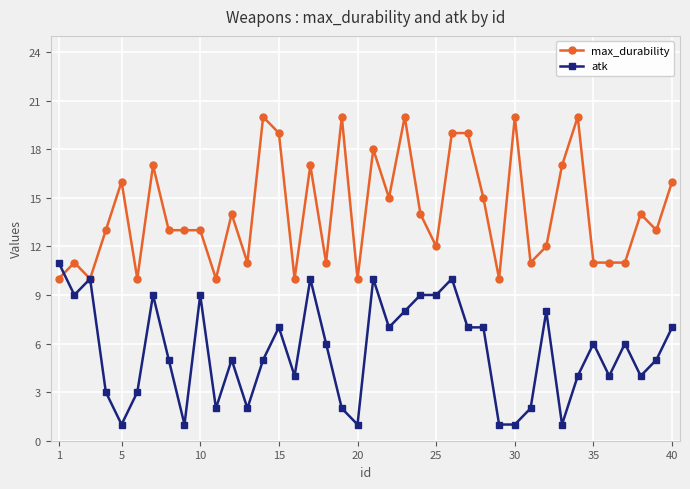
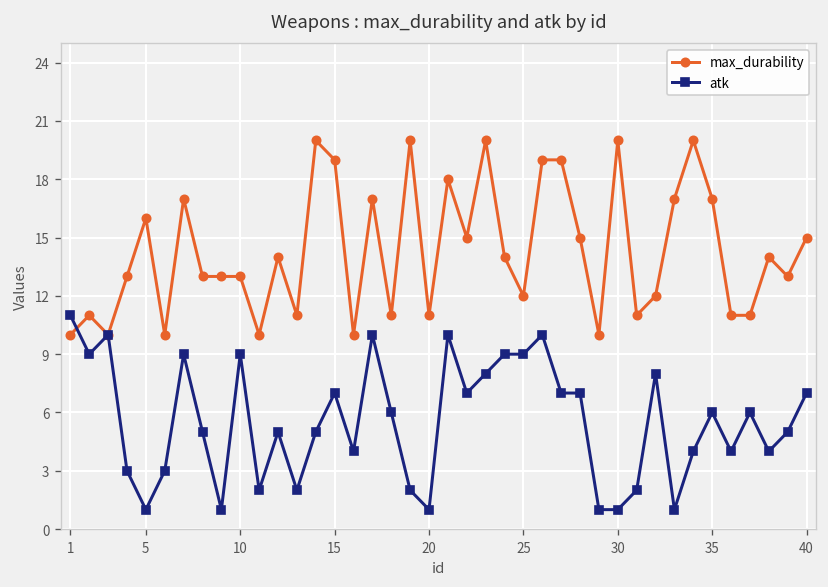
  {
    "max_durability": {
      "1": 10,
      "5": 16,
      "10": 13,
      "15": 19,
-     "20": 10,
+     "20": 11,
      "25": 12,
      "30": 20,
-     "35": 11,
-     "40": 16
+     "35": 17,
+     "40": 15
    },
    "atk": {
      "1": 11,
      "5": 1,
      "10": 9,
      "15": 7,
      "20": 1,
      "25": 9,
      "30": 1,
      "35": 6,
      "40": 7
    }
  }
